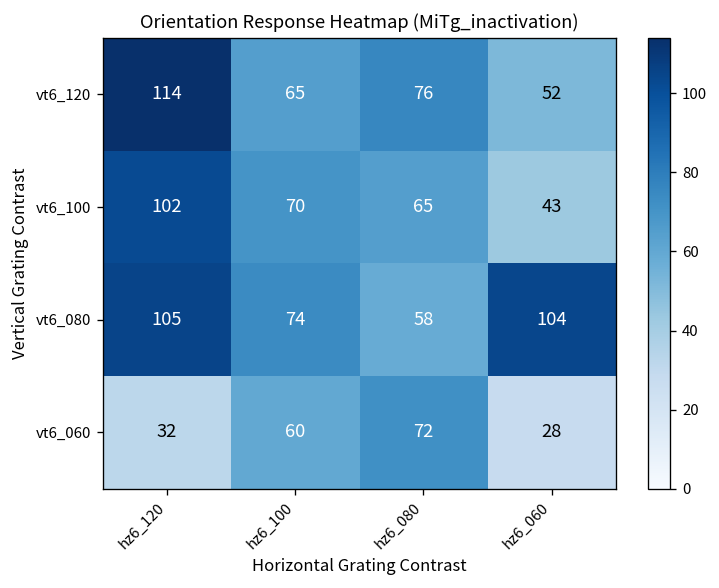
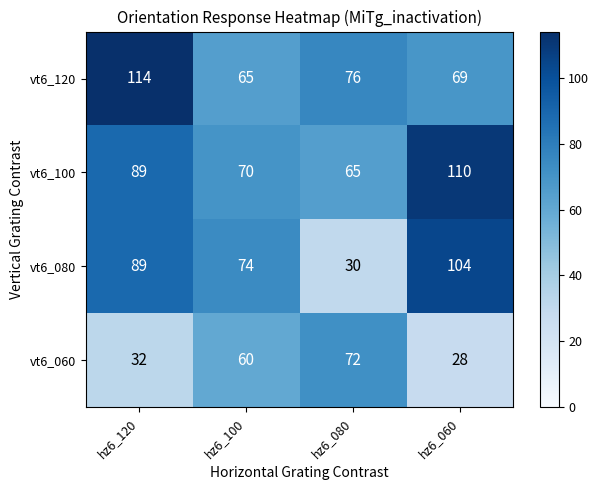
  {
    "vt6_120": {
      "hz6_120": 114,
      "hz6_100": 65,
      "hz6_080": 76,
-     "hz6_060": 52
+     "hz6_060": 69
    },
    "vt6_100": {
-     "hz6_120": 102,
+     "hz6_120": 89,
      "hz6_100": 70,
      "hz6_080": 65,
-     "hz6_060": 43
+     "hz6_060": 110
    },
    "vt6_080": {
-     "hz6_120": 105,
+     "hz6_120": 89,
      "hz6_100": 74,
-     "hz6_080": 58,
+     "hz6_080": 30,
      "hz6_060": 104
    },
    "vt6_060": {
      "hz6_120": 32,
      "hz6_100": 60,
      "hz6_080": 72,
      "hz6_060": 28
    }
  }
